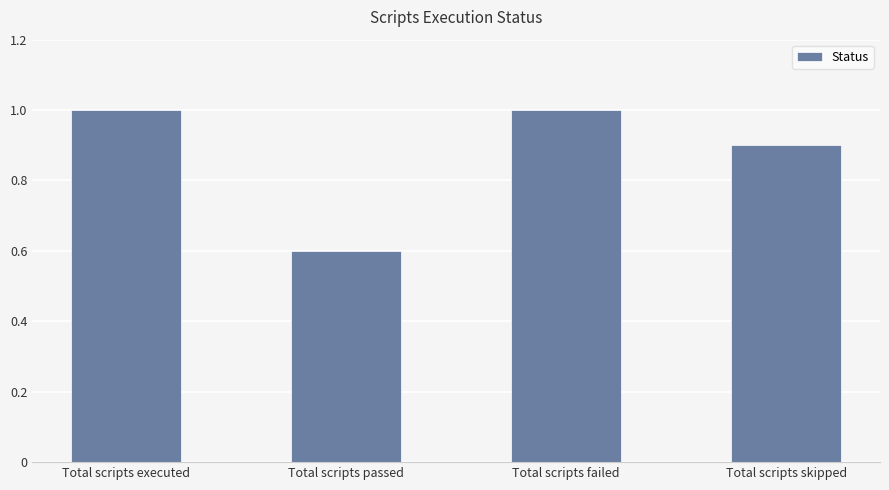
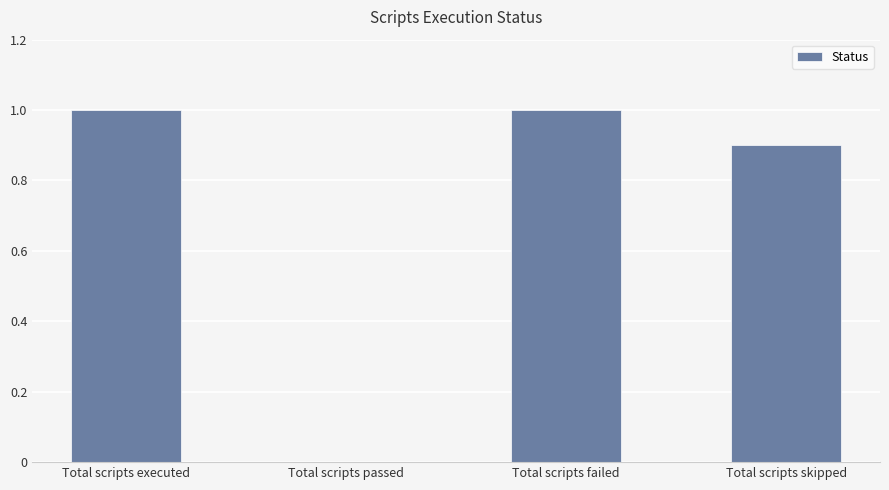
  {
    "Total scripts executed": 1.0,
-   "Total scripts passed": 0.6,
+   "Total scripts passed": 0.0,
    "Total scripts failed": 1.0,
    "Total scripts skipped": 0.9
  }
